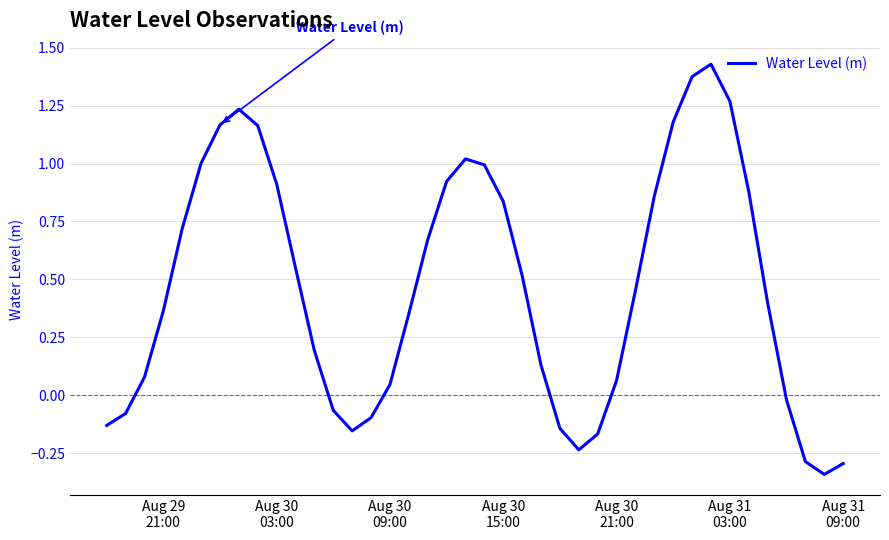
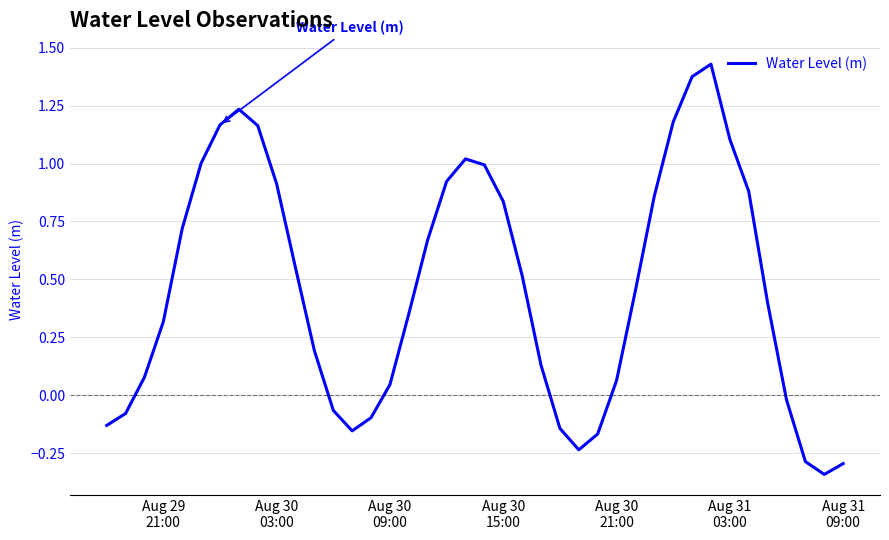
  {
-   "Aug 29 21:00": 0.36,
+   "Aug 29 21:00": 0.32,
    "Aug 30 03:00": 0.91,
    "Aug 30 09:00": 0.05,
    "Aug 30 15:00": 0.84,
    "Aug 30 21:00": 0.06,
-   "Aug 31 03:00": 1.27,
+   "Aug 31 03:00": 1.10,
    "Aug 31 09:00": -0.29
  }
